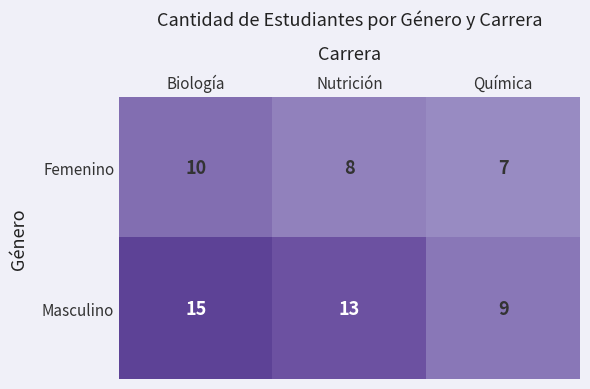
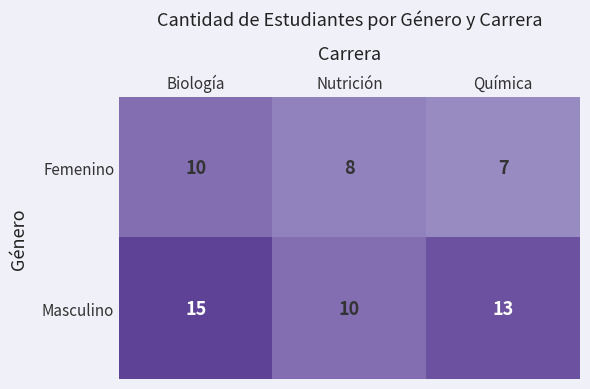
  {
    "Femenino": {
      "Biología": 10,
      "Nutrición": 8,
      "Química": 7
    },
    "Masculino": {
      "Biología": 15,
-     "Nutrición": 13,
-     "Química": 9
+     "Nutrición": 10,
+     "Química": 13
    }
  }
